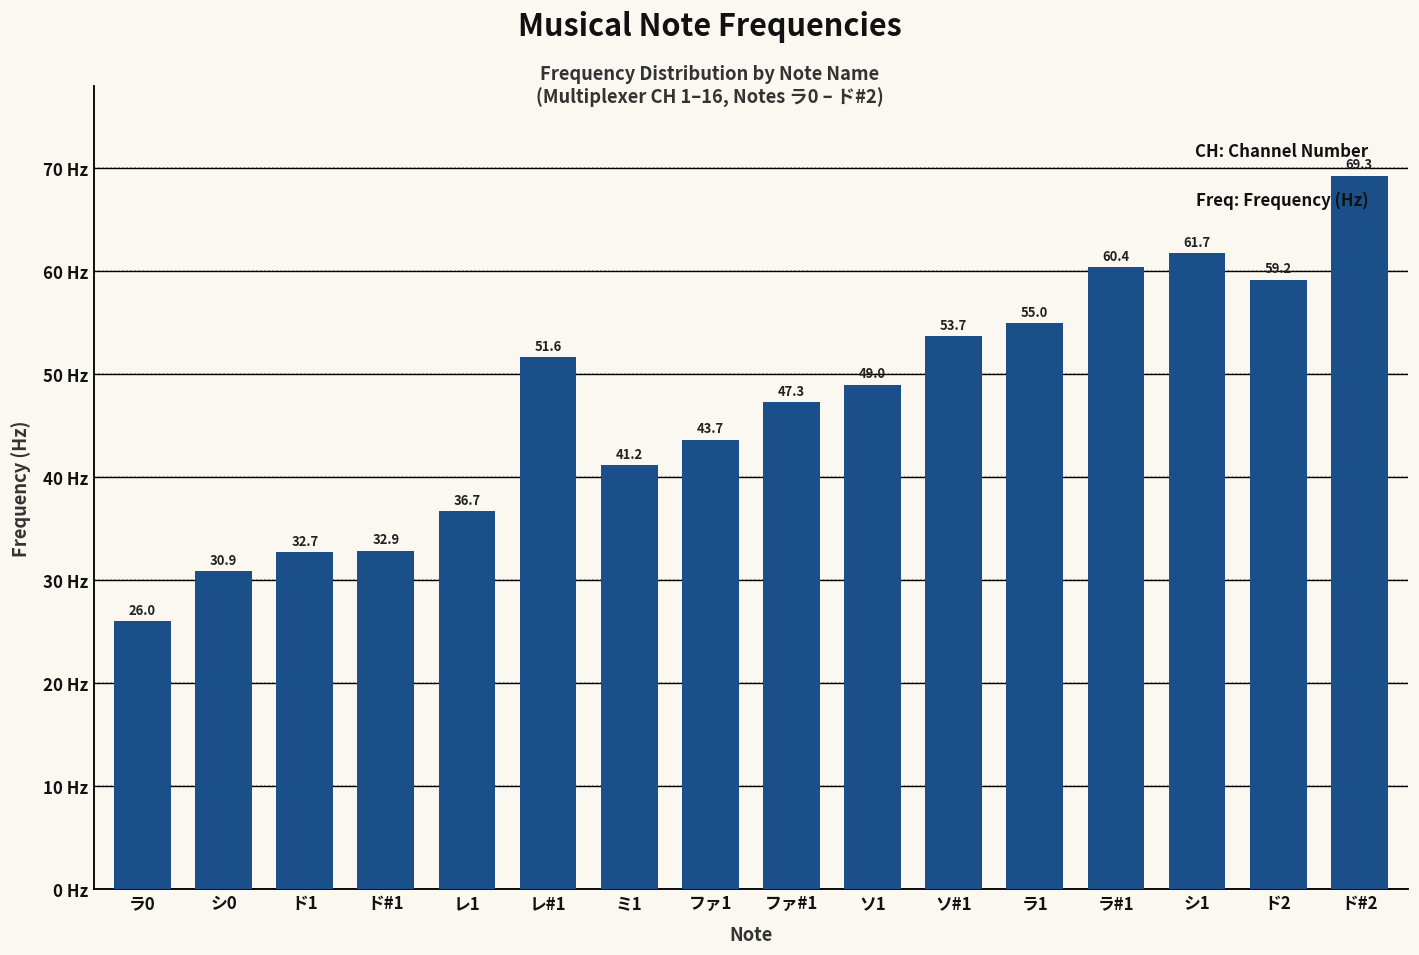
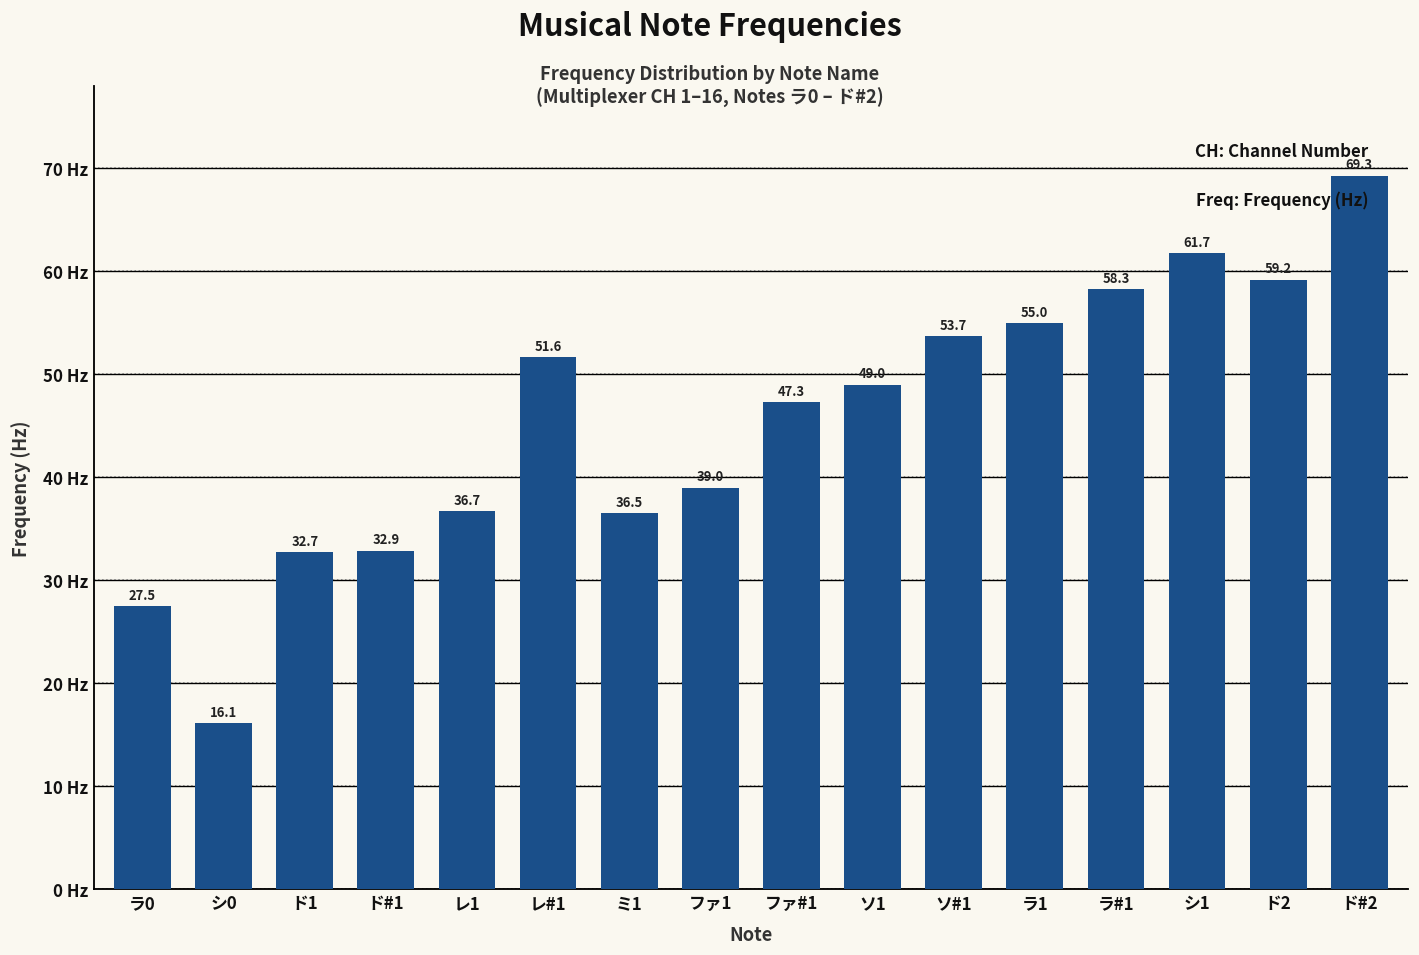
  {
-   "ラ0": 26.0,
-   "シ0": 30.9,
+   "ラ0": 27.5,
+   "シ0": 16.1,
    "ド1": 32.7,
    "ド#1": 32.9,
    "レ1": 36.7,
    "レ#1": 51.6,
-   "ミ1": 41.2,
-   "ファ1": 43.7,
+   "ミ1": 36.5,
+   "ファ1": 39.0,
    "ファ#1": 47.3,
    "ソ1": 49.0,
    "ソ#1": 53.7,
    "ラ1": 55.0,
-   "ラ#1": 60.4,
+   "ラ#1": 58.3,
    "シ1": 61.7,
    "ド2": 59.2
  }
